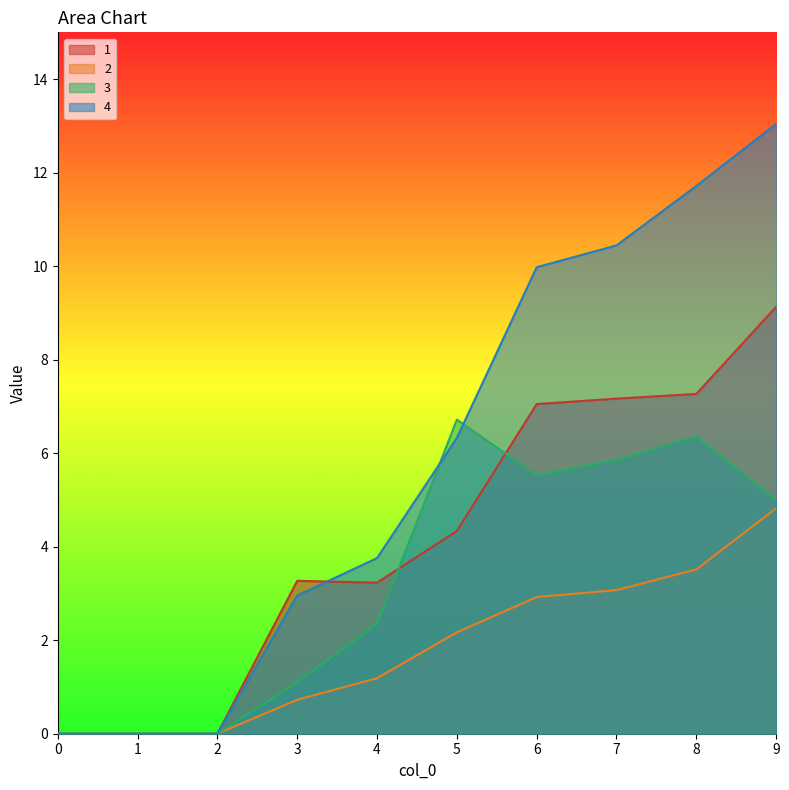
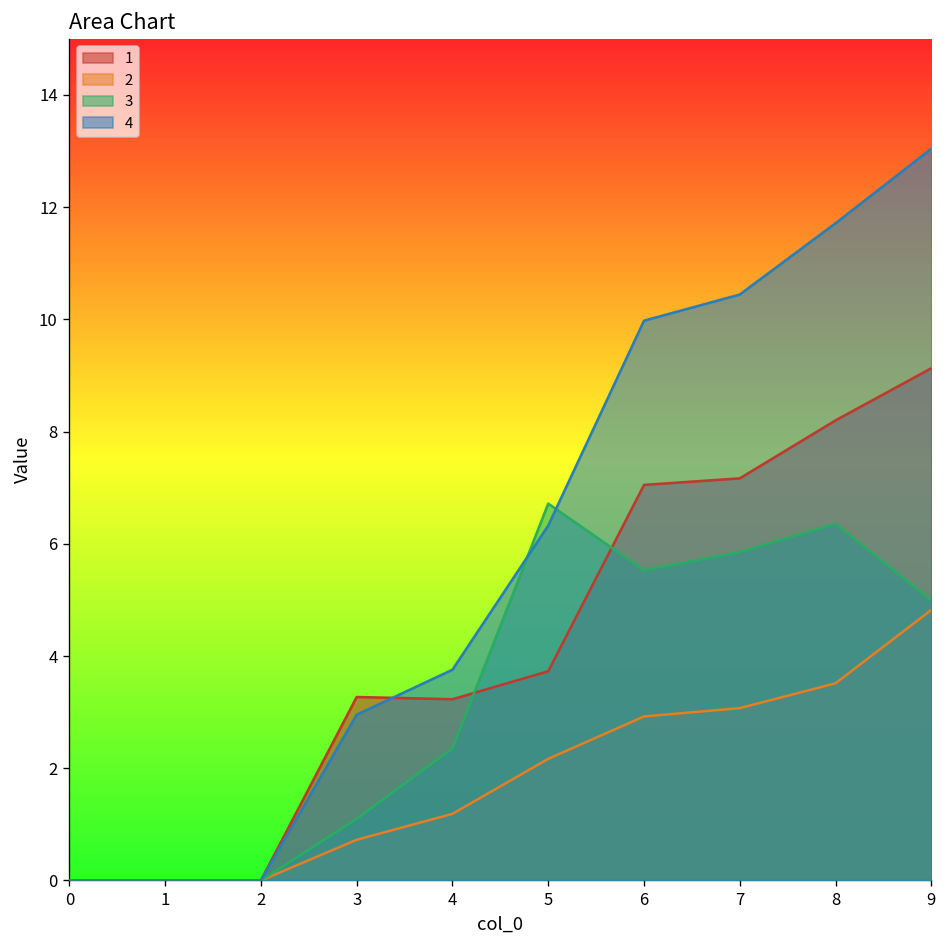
  {
    "1": {
      "3": 3.3,
      "4": 3.2,
-     "5": 4.3,
+     "5": 3.7,
      "6": 7.0,
      "7": 7.2,
-     "8": 7.3,
+     "8": 8.2,
      "9": 9.1
    },
    "2": {
      "3": 0.7,
      "4": 1.2,
      "5": 2.2,
      "6": 2.9,
      "7": 3.1,
      "8": 3.5,
      "9": 4.8
    },
    "3": {
      "3": 1.1,
      "4": 2.4,
      "5": 6.7,
      "6": 5.5,
      "7": 5.9,
      "8": 6.4,
      "9": 5.0
    },
    "4": {
      "3": 3.0,
      "4": 3.8,
      "5": 6.3,
      "6": 10.0,
      "7": 10.4,
      "8": 11.7,
      "9": 13.0
    }
  }
